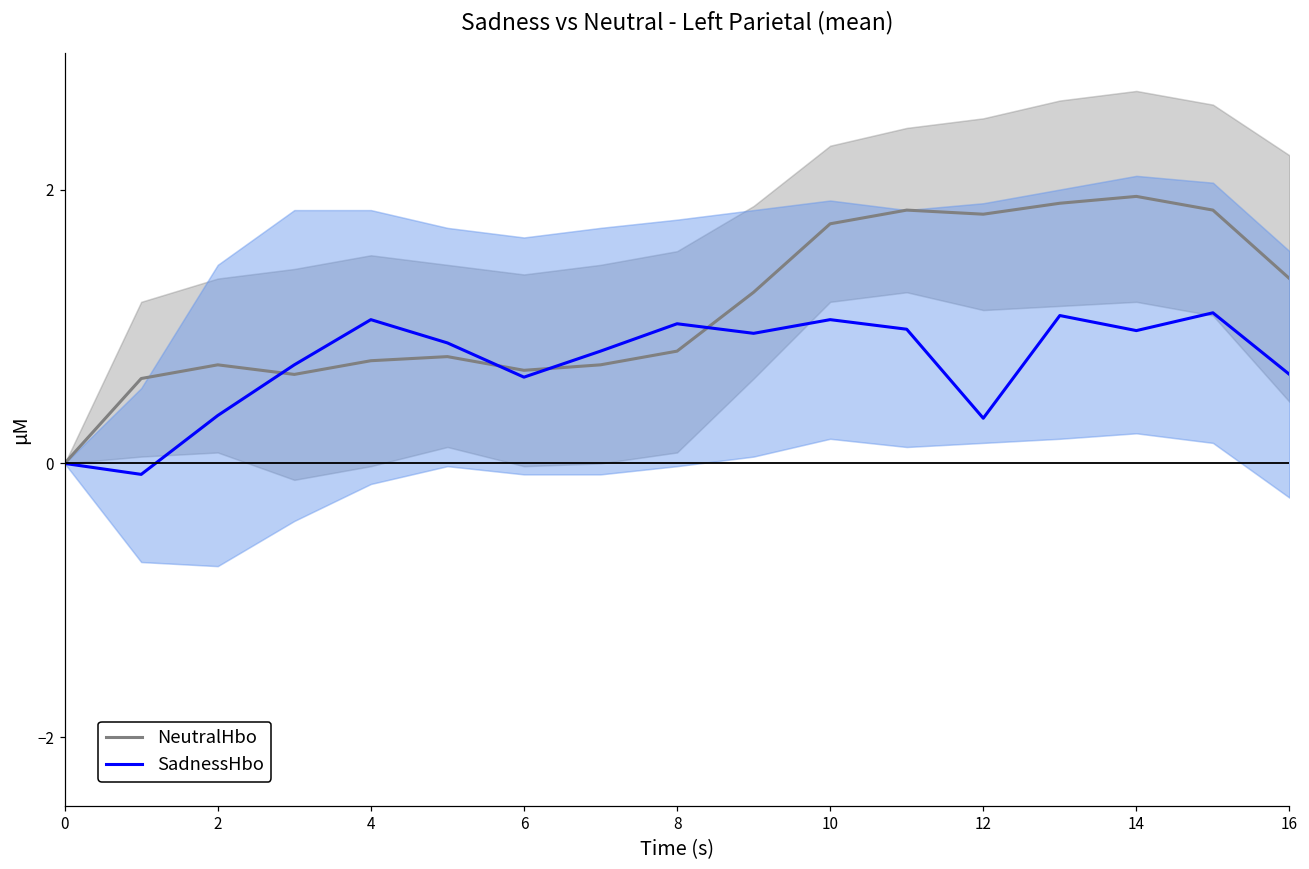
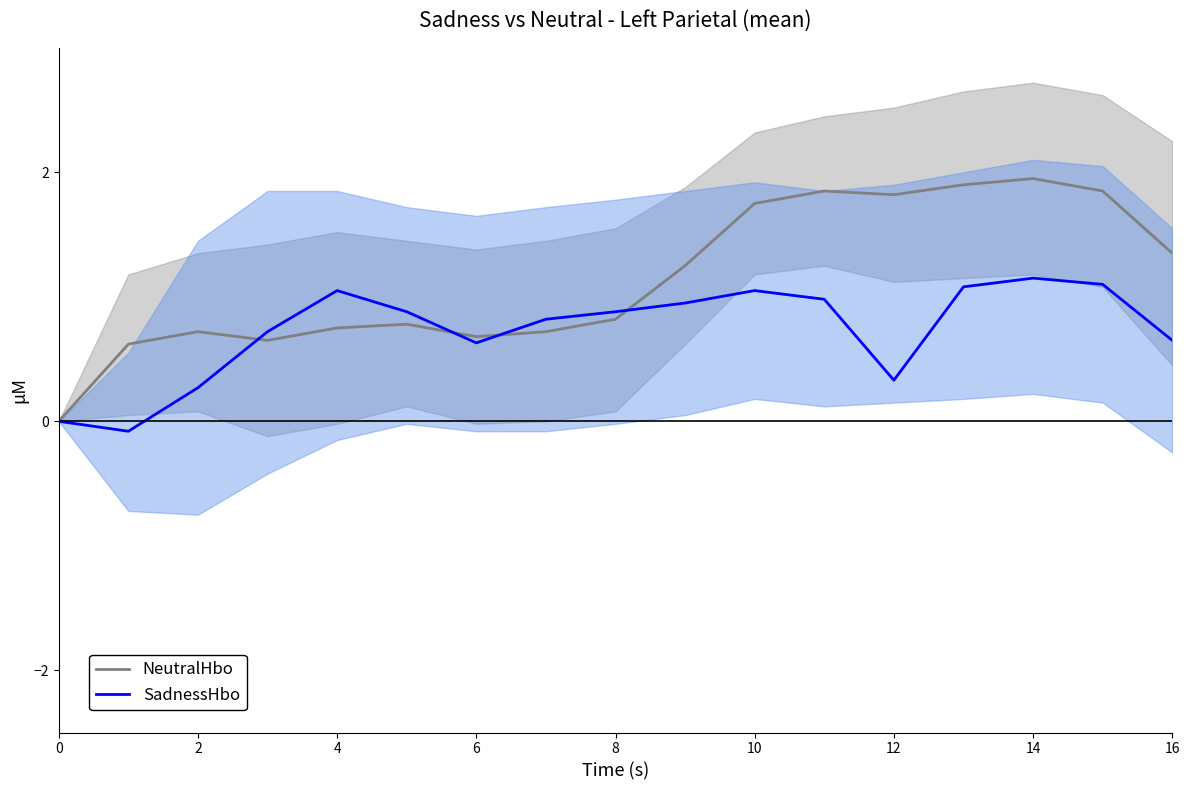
  {
    "SadnessHbo": {
-     "2": 0.35,
+     "2": 0.27,
      "4": 1.05,
      "6": 0.63,
-     "8": 1.02,
+     "8": 0.88,
      "10": 1.05,
      "12": 0.33,
-     "14": 0.97,
+     "14": 1.15,
      "16": 0.65
    }
  }
